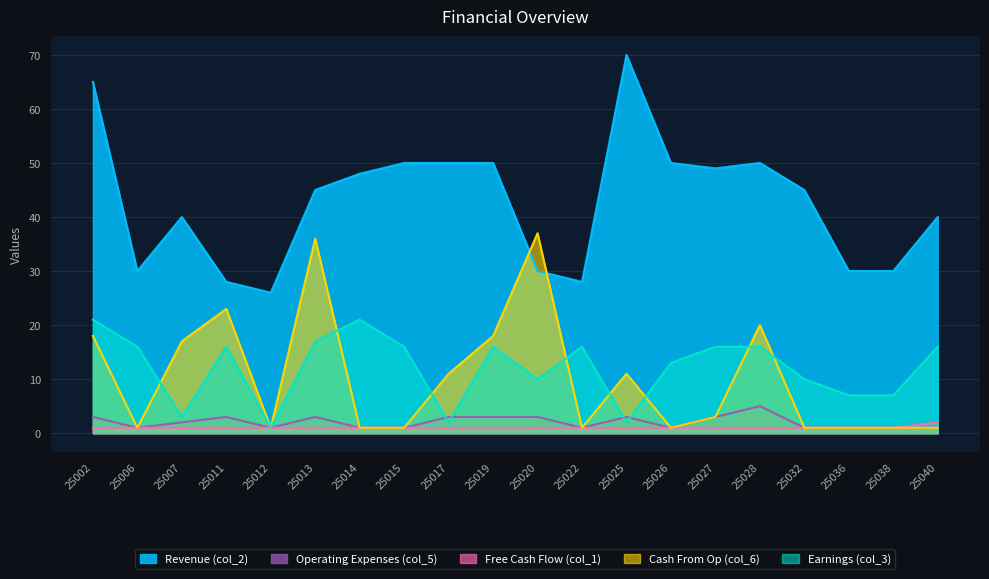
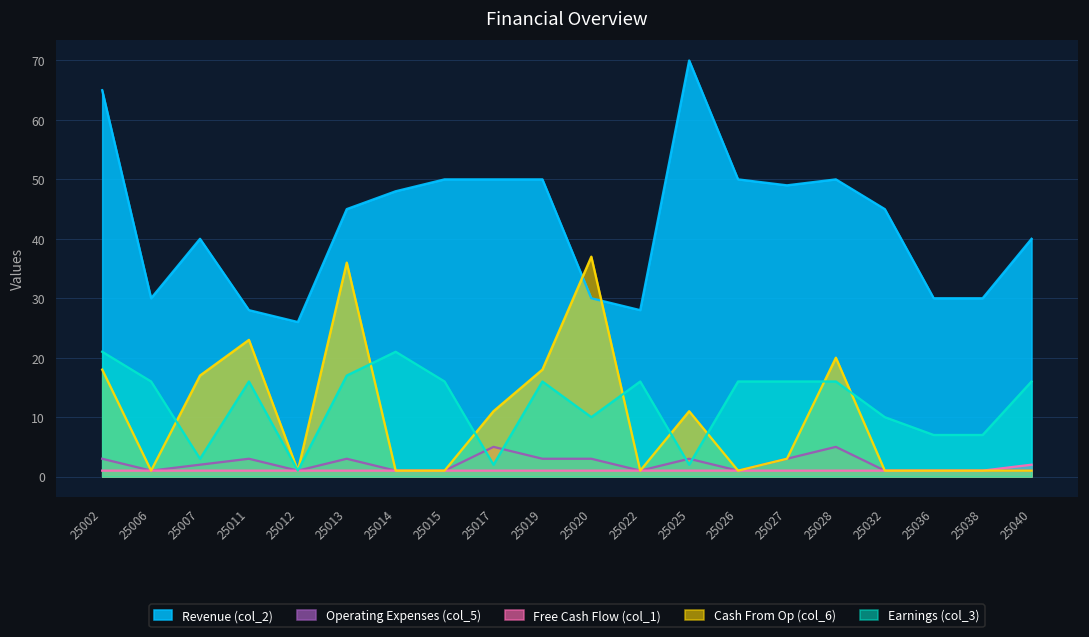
  {
    "Revenue (col_2)": {
      "25002": 65,
      "25006": 30,
      "25007": 40,
      "25011": 28,
      "25012": 26,
      "25013": 45,
      "25014": 48,
      "25015": 50,
      "25017": 50,
      "25019": 50,
      "25020": 30,
      "25022": 28,
      "25025": 70,
      "25026": 50,
      "25027": 49,
      "25028": 50,
      "25032": 45,
      "25036": 30,
      "25038": 30,
      "25040": 40
    },
    "Operating Expenses (col_5)": {
      "25002": 3,
      "25007": 2,
      "25011": 3,
      "25013": 3,
-     "25017": 3,
+     "25017": 5,
      "25019": 3,
      "25020": 3,
      "25025": 3,
      "25028": 5
    },
    "Free Cash Flow (col_1)": {
      "25002": 1,
      "25007": 1,
      "25011": 1,
      "25013": 1,
      "25017": 1,
      "25019": 1,
      "25020": 1,
      "25025": 1,
      "25027": 1,
      "25028": 1,
      "25040": 2
    },
    "Cash From Op (col_6)": {
      "25002": 18,
      "25007": 17,
      "25011": 23,
      "25013": 36,
      "25017": 11,
      "25019": 18,
      "25020": 37,
      "25025": 11,
      "25028": 20
    },
    "Earnings (col_3)": {
      "25002": 21,
      "25006": 16,
      "25007": 3,
      "25011": 16,
      "25013": 17,
      "25014": 21,
      "25015": 16,
      "25017": 2,
      "25019": 16,
      "25020": 10,
      "25022": 16,
      "25025": 2,
-     "25026": 13,
+     "25026": 16,
      "25027": 16,
      "25028": 16,
      "25032": 10,
      "25036": 7,
      "25038": 7,
      "25040": 16
    }
  }
